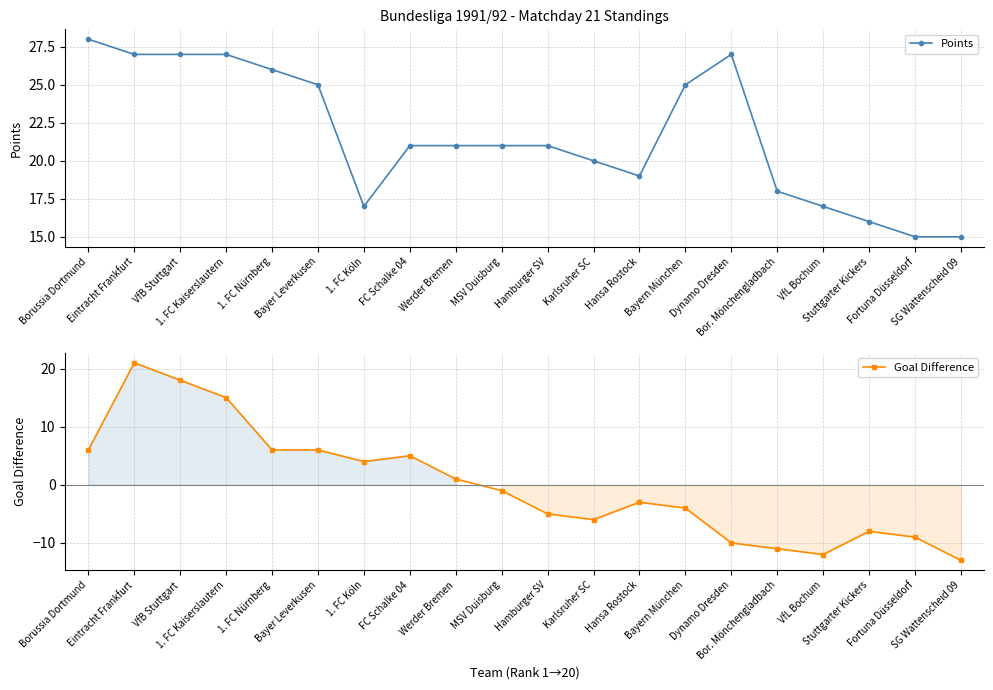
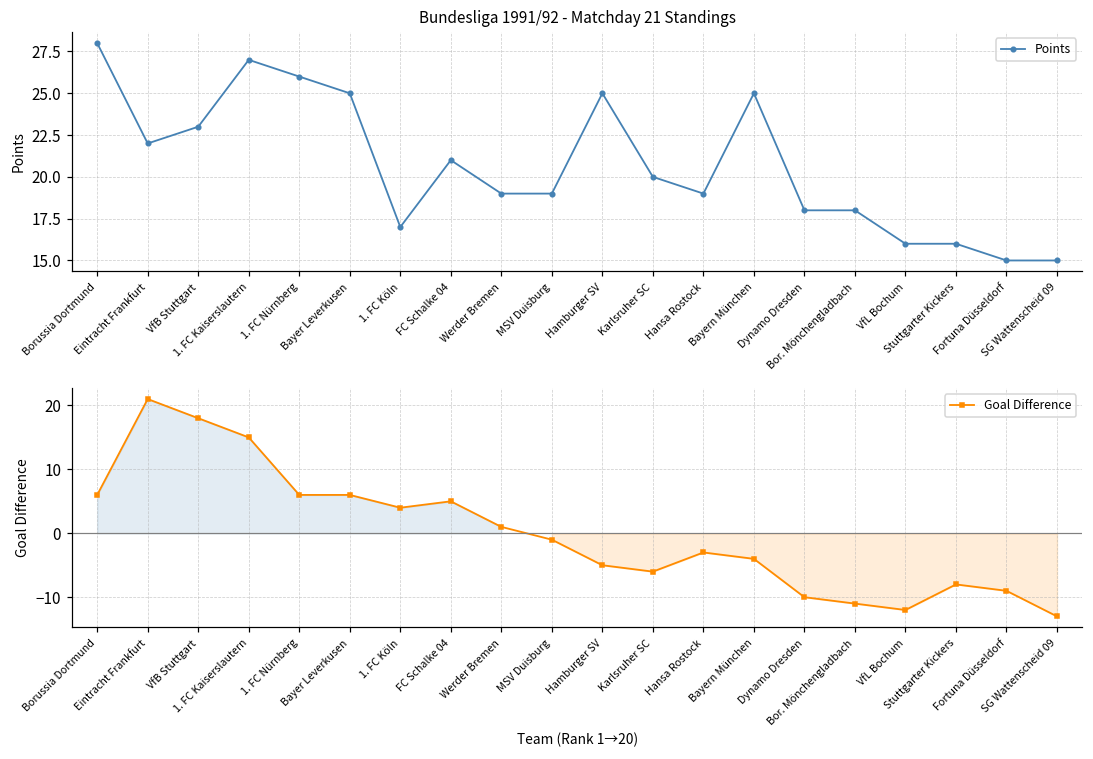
  {
    "Bundesliga 1991/92 - Matchday 21 Standings": {
      "Borussia Dortmund": 28,
-     "Eintracht Frankfurt": 27,
-     "VfB Stuttgart": 27,
+     "Eintracht Frankfurt": 22,
+     "VfB Stuttgart": 23,
      "1. FC Kaiserslautern": 27,
      "1. FC Nürnberg": 26,
      "Bayer Leverkusen": 25,
      "1. FC Köln": 17,
      "FC Schalke 04": 21,
-     "Werder Bremen": 21,
-     "MSV Duisburg": 21,
-     "Hamburger SV": 21,
+     "Werder Bremen": 19,
+     "MSV Duisburg": 19,
+     "Hamburger SV": 25,
      "Karlsruher SC": 20,
      "Hansa Rostock": 19,
      "Bayern München": 25,
-     "Dynamo Dresden": 27,
+     "Dynamo Dresden": 18,
      "Bor. Mönchengladbach": 18,
-     "VfL Bochum": 17,
+     "VfL Bochum": 16,
      "Stuttgarter Kickers": 16,
      "Fortuna Düsseldorf": 15,
      "SG Wattenscheid 09": 15
    }
  }
